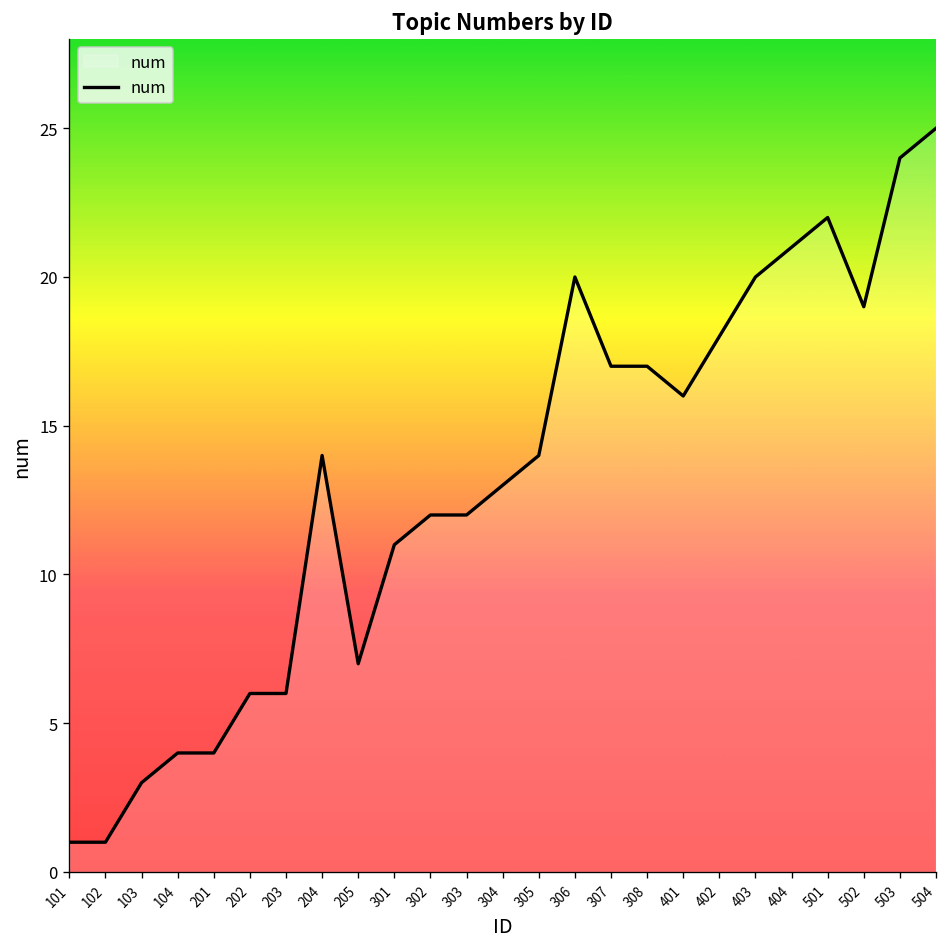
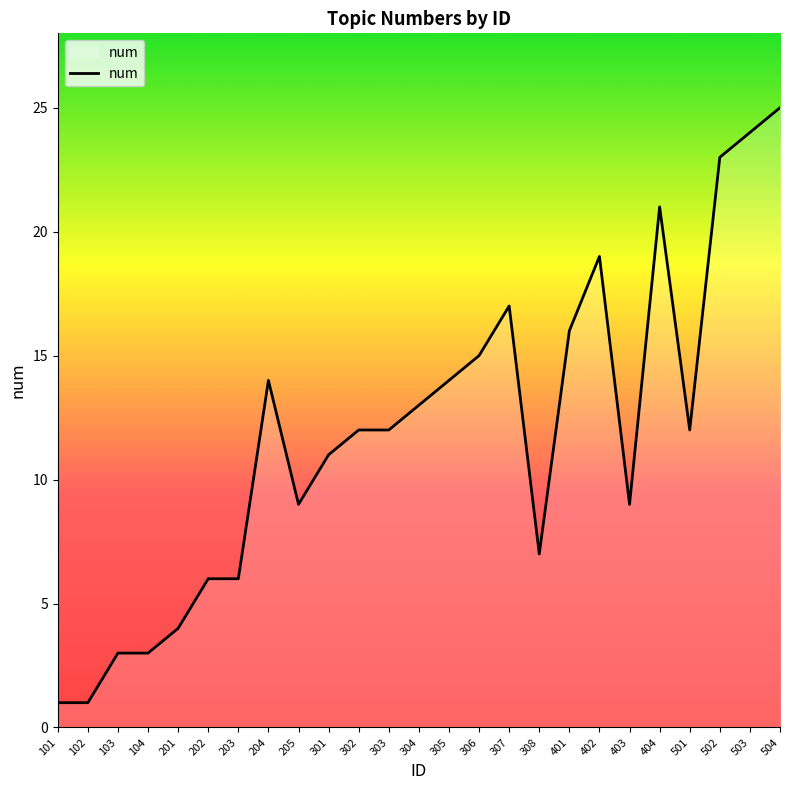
  {
    "101": 1,
    "102": 1,
    "103": 3,
-   "104": 4,
+   "104": 3,
    "201": 4,
    "202": 6,
    "203": 6,
    "204": 14,
-   "205": 7,
+   "205": 9,
    "301": 11,
    "302": 12,
    "303": 12,
    "304": 13,
    "305": 14,
-   "306": 20,
+   "306": 15,
    "307": 17,
-   "308": 17,
+   "308": 7,
    "401": 16,
-   "402": 18,
-   "403": 20,
+   "402": 19,
+   "403": 9,
    "404": 21,
-   "501": 22,
-   "502": 19,
+   "501": 12,
+   "502": 23,
    "503": 24,
    "504": 25
  }
